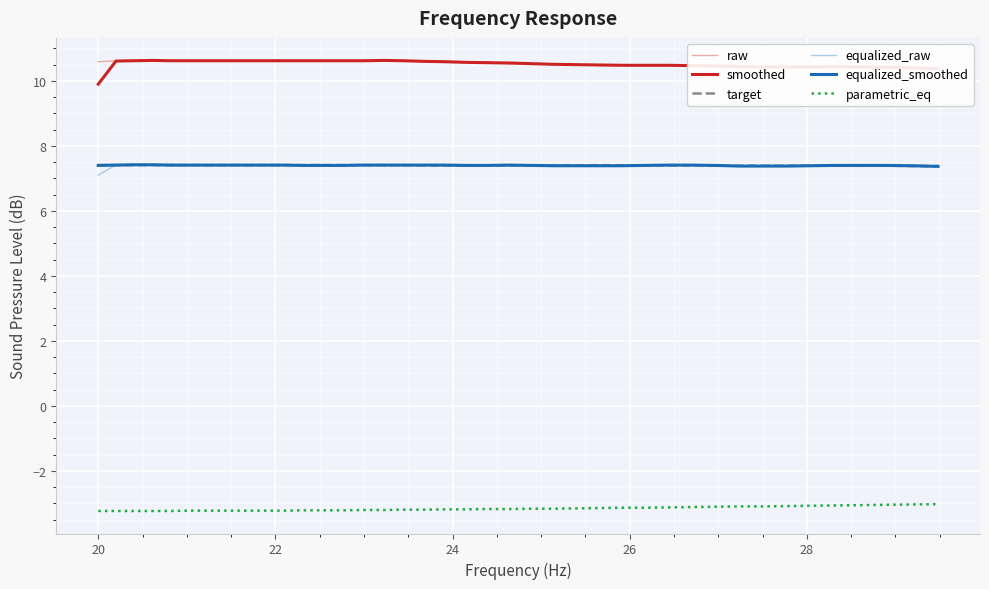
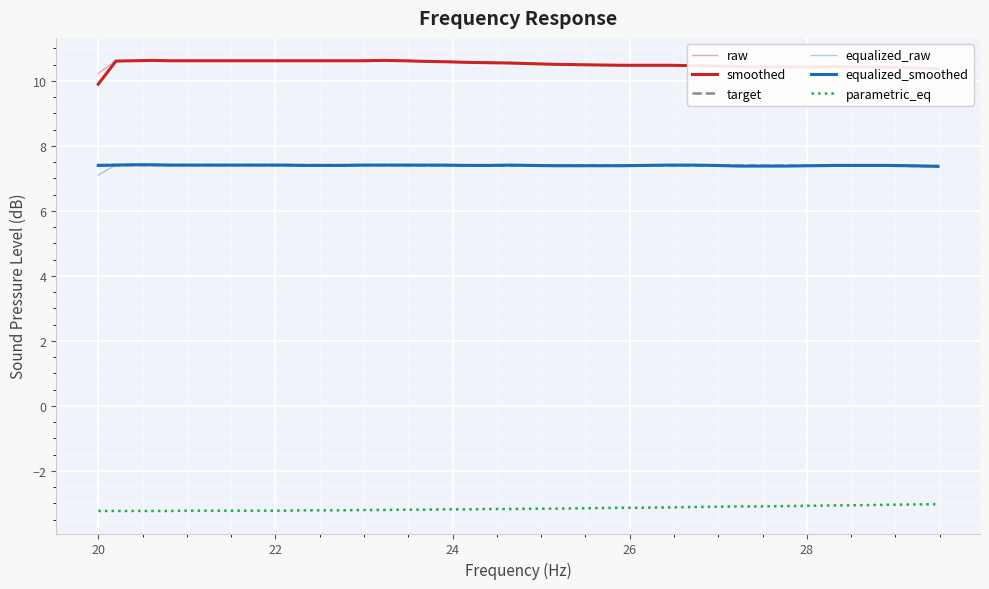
  {
    "raw": {
-     "20": 10.6
+     "20": 10.2
    },
    "smoothed": {
      "20": 9.9
    },
    "equalized_raw": {
      "20": 7.1
    },
    "parametric_eq": {
      "20": -3.2
    }
  }
